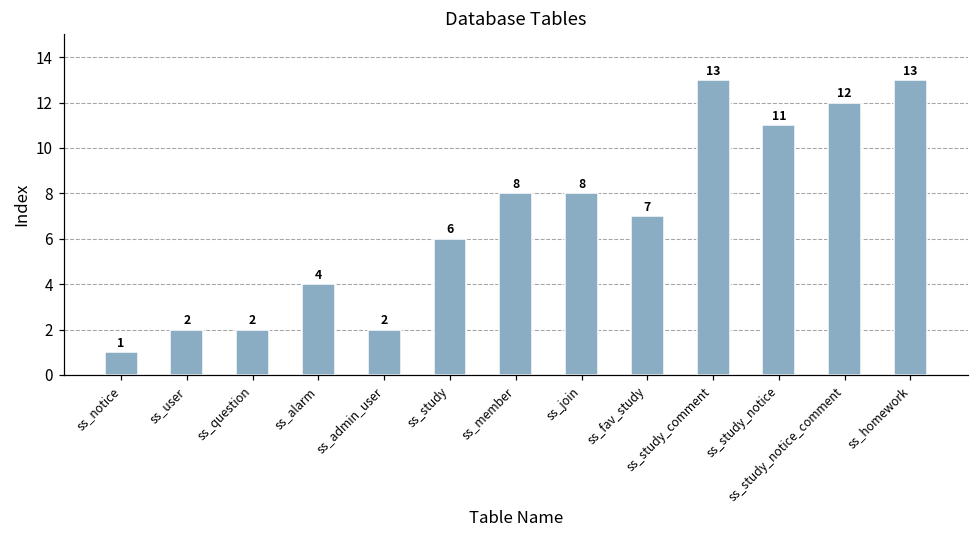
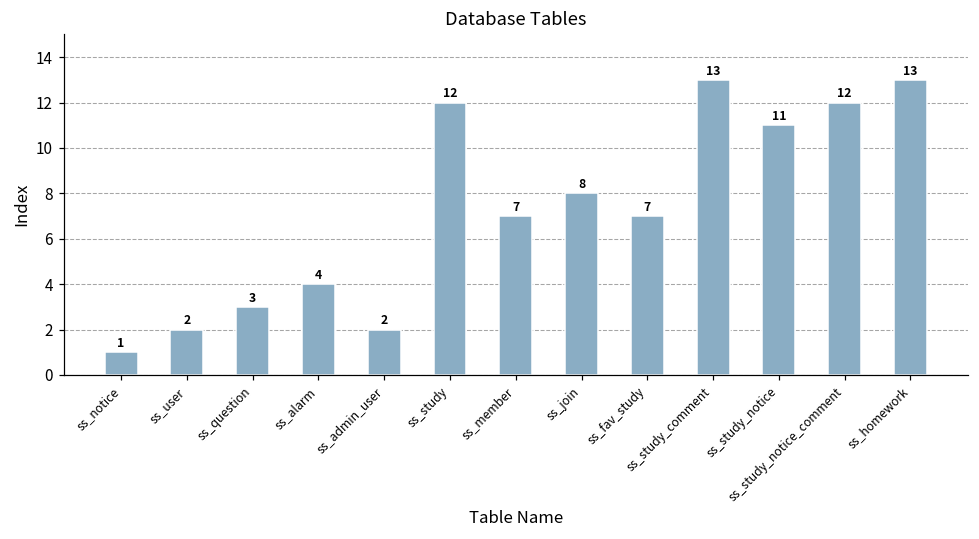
  {
    "ss_notice": 1,
    "ss_user": 2,
-   "ss_question": 2,
+   "ss_question": 3,
    "ss_alarm": 4,
    "ss_admin_user": 2,
-   "ss_study": 6,
-   "ss_member": 8,
+   "ss_study": 12,
+   "ss_member": 7,
    "ss_join": 8,
    "ss_fav_study": 7,
    "ss_study_comment": 13,
    "ss_study_notice": 11,
    "ss_study_notice_comment": 12,
    "ss_homework": 13
  }
